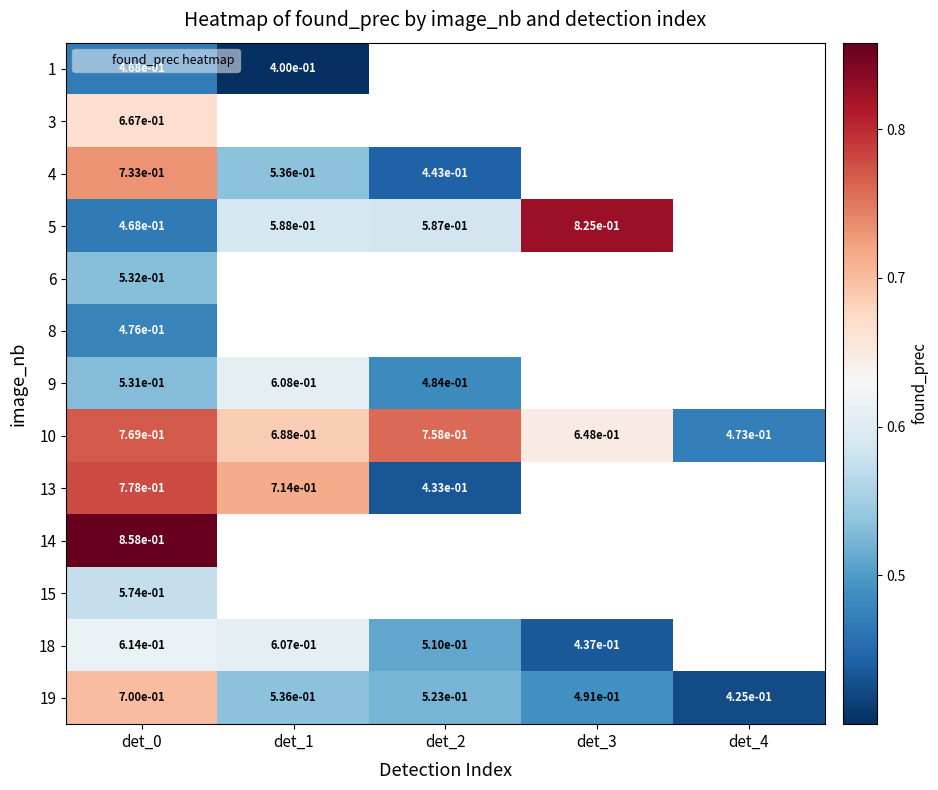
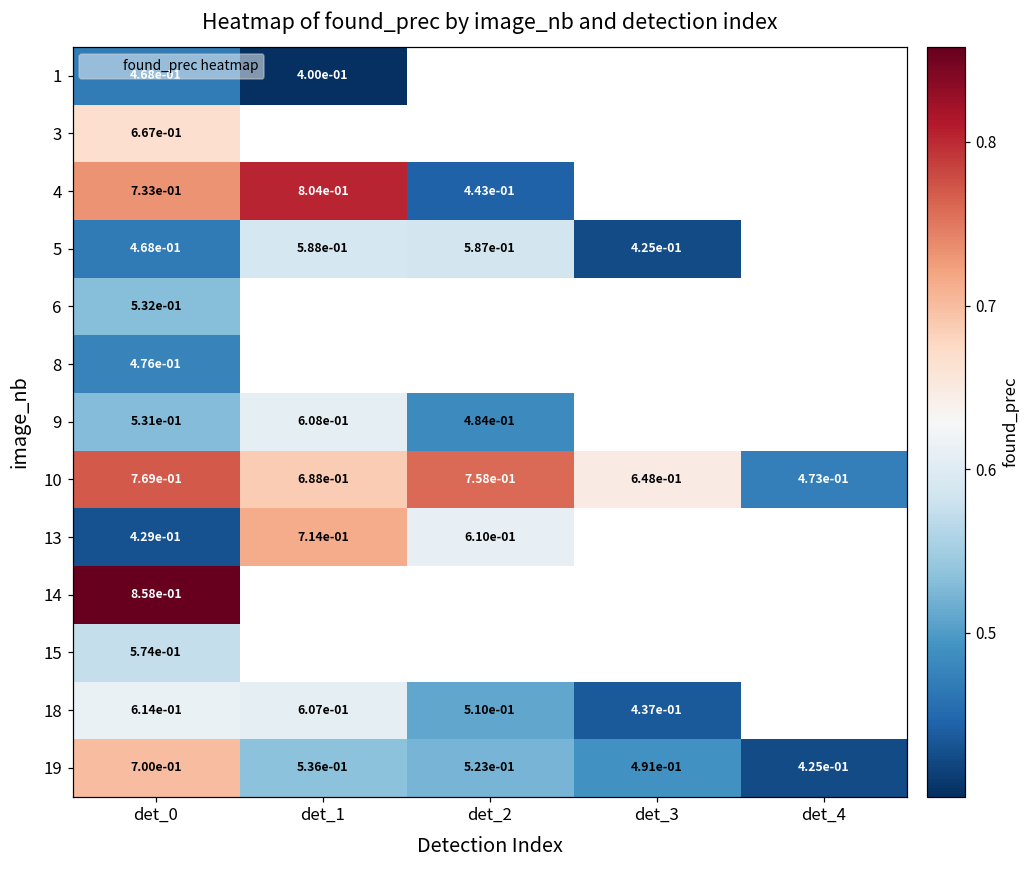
  {
    "1": {
      "det_1": "4.00e-01"
    },
    "3": {
      "det_0": "6.67e-01"
    },
    "4": {
      "det_0": "7.33e-01",
-     "det_1": "5.36e-01",
+     "det_1": "8.04e-01",
      "det_2": "4.43e-01"
    },
    "5": {
      "det_0": "4.68e-01",
      "det_1": "5.88e-01",
      "det_2": "5.87e-01",
-     "det_3": "8.25e-01"
+     "det_3": "4.25e-01"
    },
    "6": {
      "det_0": "5.32e-01"
    },
    "8": {
      "det_0": "4.76e-01"
    },
    "9": {
      "det_0": "5.31e-01",
      "det_1": "6.08e-01",
      "det_2": "4.84e-01"
    },
    "10": {
      "det_0": "7.69e-01",
      "det_1": "6.88e-01",
      "det_2": "7.58e-01",
      "det_3": "6.48e-01",
      "det_4": "4.73e-01"
    },
    "13": {
-     "det_0": "7.78e-01",
+     "det_0": "4.29e-01",
      "det_1": "7.14e-01",
-     "det_2": "4.33e-01"
+     "det_2": "6.10e-01"
    },
    "14": {
      "det_0": "8.58e-01"
    },
    "15": {
      "det_0": "5.74e-01"
    },
    "18": {
      "det_0": "6.14e-01",
      "det_1": "6.07e-01",
      "det_2": "5.10e-01",
      "det_3": "4.37e-01"
    },
    "19": {
      "det_0": "7.00e-01",
      "det_1": "5.36e-01",
      "det_2": "5.23e-01",
      "det_3": "4.91e-01",
      "det_4": "4.25e-01"
    }
  }
